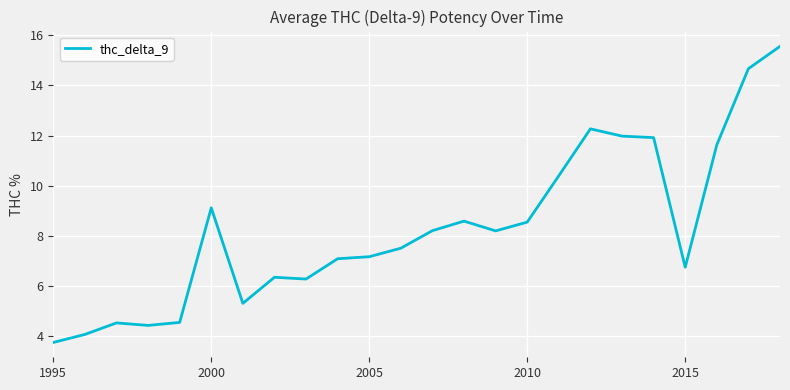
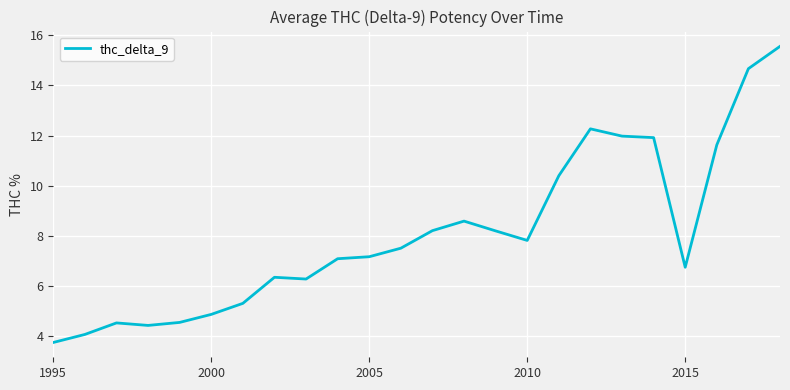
  {
    "1995": 3.8,
-   "2000": 9.1,
+   "2000": 4.9,
    "2005": 7.2,
-   "2010": 8.6,
+   "2010": 7.8,
    "2015": 6.8
  }
